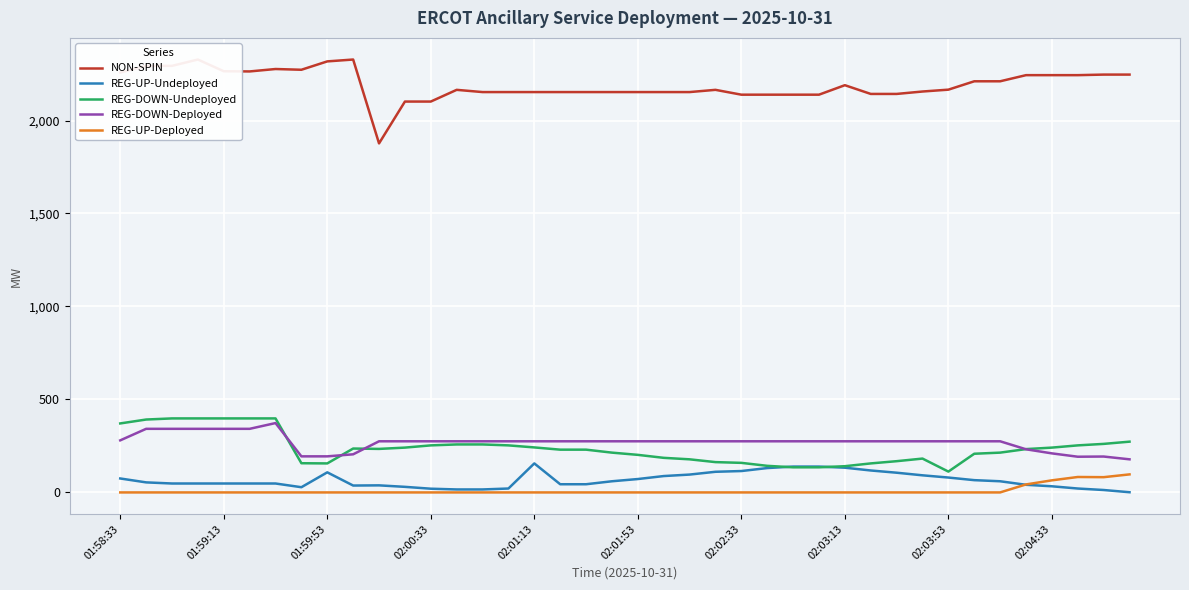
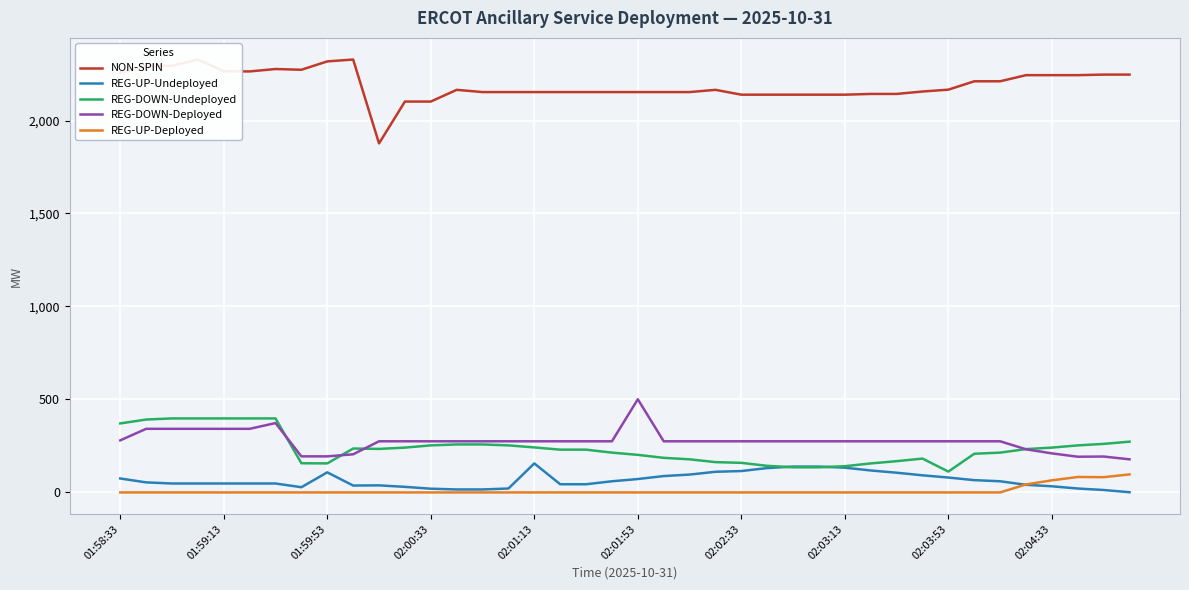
  {
    "NON-SPIN": {
      "01:59:53": "2,320",
      "02:00:33": "2,100",
      "02:01:13": "2,150",
      "02:01:53": "2,150",
      "02:02:33": "2,140",
-     "02:03:13": "2,190",
+     "02:03:13": "2,140",
      "02:03:53": "2,170",
      "02:04:33": "2,240"
    },
    "REG-UP-Undeployed": {
      "01:58:33": "80",
      "01:59:13": "50",
      "01:59:53": "110",
      "02:00:33": "20",
      "02:01:13": "160",
      "02:01:53": "70",
      "02:02:33": "120",
      "02:03:53": "80",
      "02:04:33": "30"
    },
    "REG-DOWN-Undeployed": {
      "01:58:33": "370",
      "01:59:13": "400",
      "01:59:53": "160",
      "02:00:33": "250",
      "02:01:13": "240",
      "02:01:53": "200",
      "02:02:33": "160",
      "02:03:53": "110",
      "02:04:33": "240"
    },
    "REG-DOWN-Deployed": {
      "01:58:33": "280",
      "01:59:13": "340",
      "01:59:53": "190",
      "02:00:33": "280",
      "02:01:13": "280",
-     "02:01:53": "280",
+     "02:01:53": "500",
      "02:02:33": "280",
      "02:03:13": "280",
      "02:03:53": "280",
      "02:04:33": "210"
    },
    "REG-UP-Deployed": {
      "01:58:33": "0",
      "01:59:13": "0",
      "01:59:53": "0",
      "02:00:33": "0",
      "02:01:13": "0",
      "02:01:53": "0",
      "02:02:33": "0",
      "02:03:13": "0",
      "02:03:53": "0",
      "02:04:33": "70"
    }
  }
